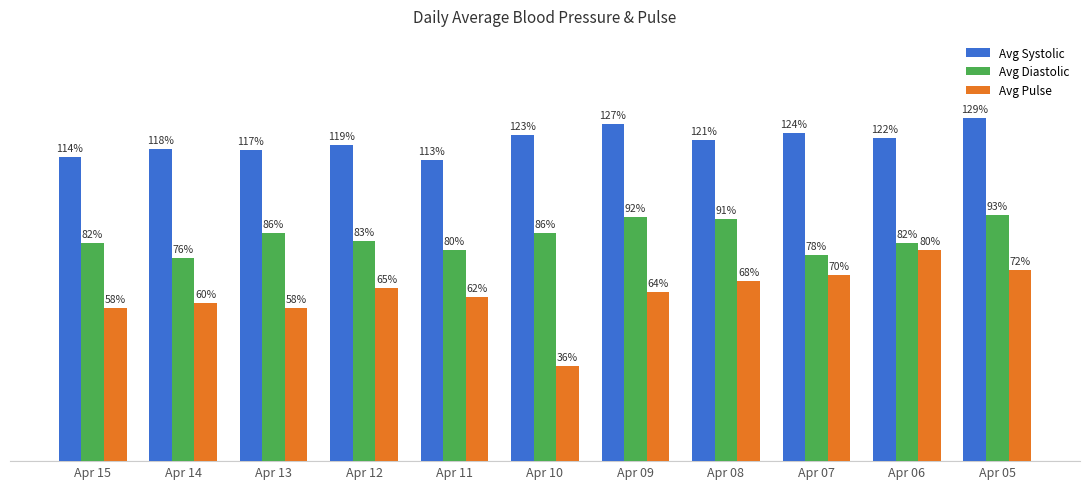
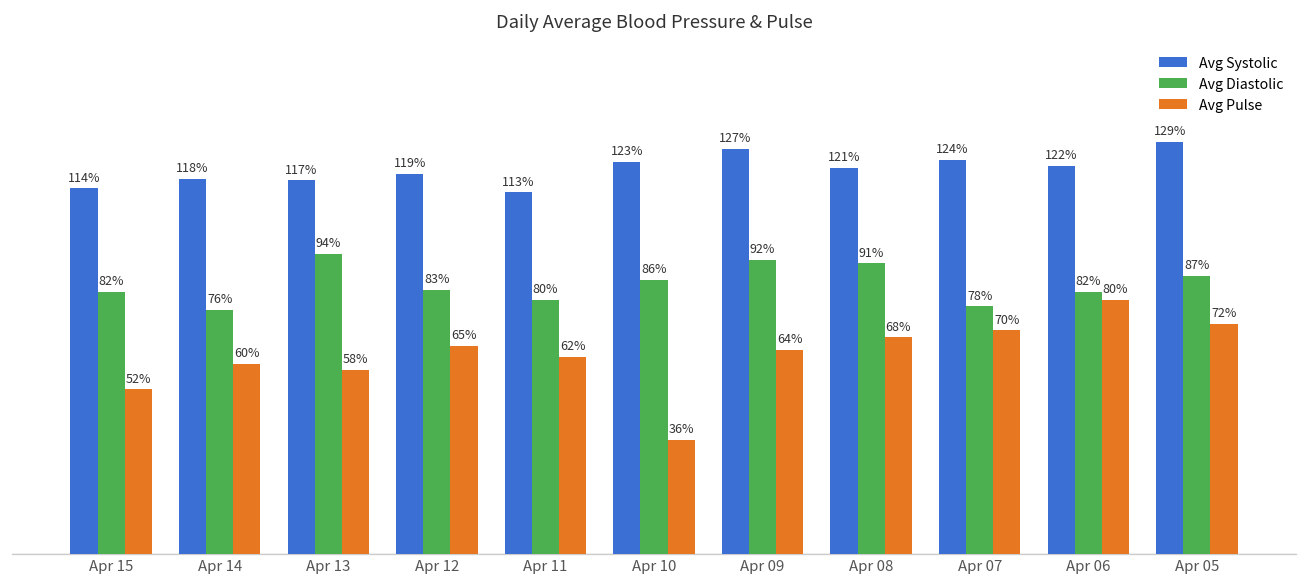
  {
    "Avg Systolic": {
      "Apr 15": "114%",
      "Apr 14": "118%",
      "Apr 13": "117%",
      "Apr 12": "119%",
      "Apr 11": "113%",
      "Apr 10": "123%",
      "Apr 09": "127%",
      "Apr 08": "121%",
      "Apr 07": "124%",
      "Apr 06": "122%",
      "Apr 05": "129%"
    },
    "Avg Diastolic": {
      "Apr 15": "82%",
      "Apr 14": "76%",
-     "Apr 13": "86%",
+     "Apr 13": "94%",
      "Apr 12": "83%",
      "Apr 11": "80%",
      "Apr 10": "86%",
      "Apr 09": "92%",
      "Apr 08": "91%",
      "Apr 07": "78%",
      "Apr 06": "82%",
-     "Apr 05": "93%"
+     "Apr 05": "87%"
    },
    "Avg Pulse": {
-     "Apr 15": "58%",
+     "Apr 15": "52%",
      "Apr 14": "60%",
      "Apr 13": "58%",
      "Apr 12": "65%",
      "Apr 11": "62%",
      "Apr 10": "36%",
      "Apr 09": "64%",
      "Apr 08": "68%",
      "Apr 07": "70%",
      "Apr 06": "80%",
      "Apr 05": "72%"
    }
  }
